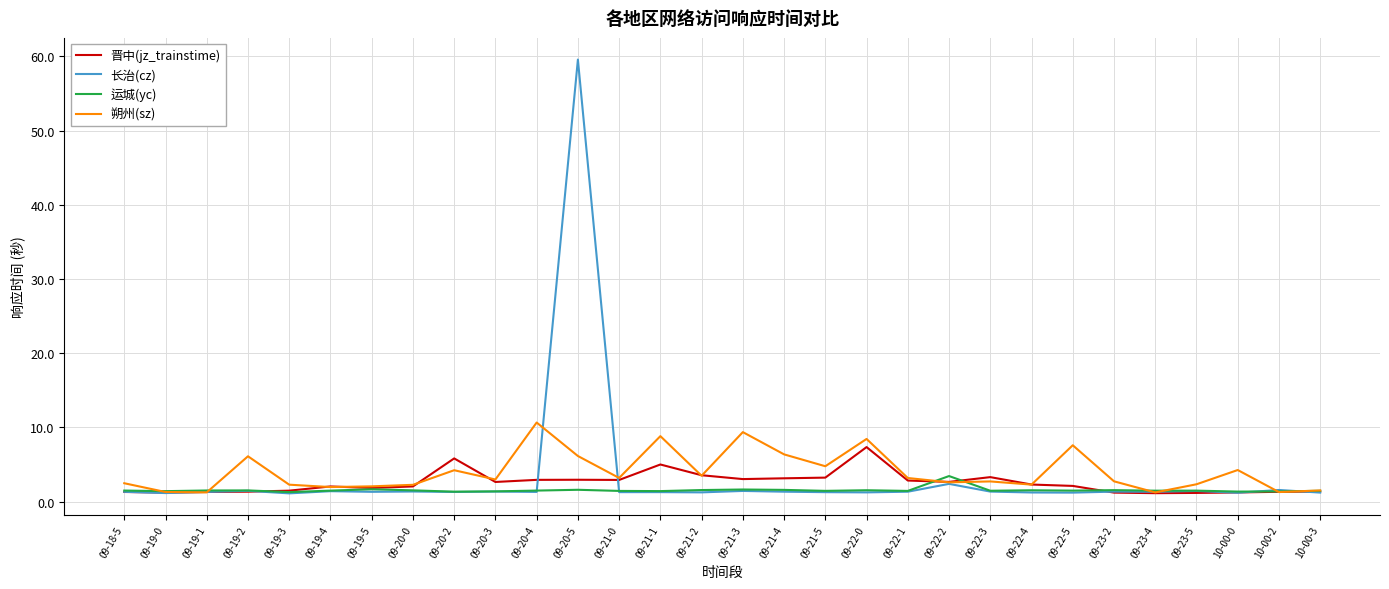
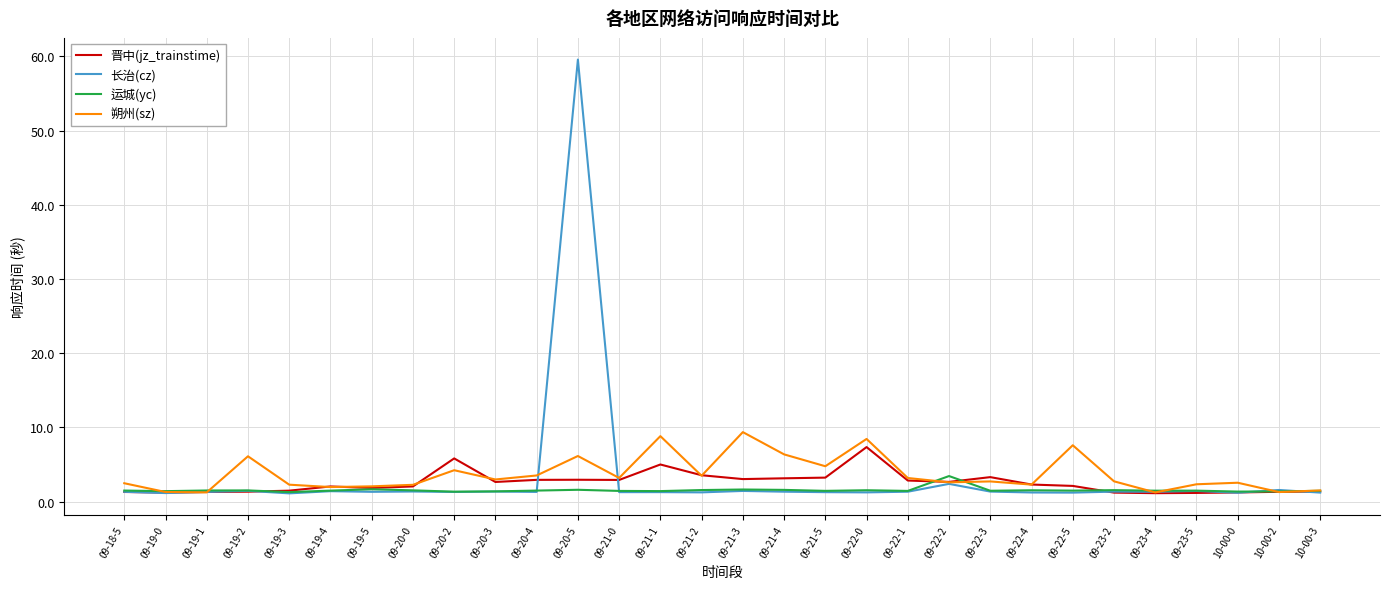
  {
    "晋中(jz_trainstime)": {
      "09-20-2": 6,
      "09-20-4": 3,
      "09-20-5": 3,
      "09-21-1": 5,
      "09-21-3": 3,
      "09-21-4": 3,
      "09-21-5": 3,
      "09-22-0": 7,
      "09-22-3": 3,
      "09-22-5": 2
    },
    "长治(cz)": {
      "09-20-5": 60
    },
    "运城(yc)": {
      "09-20-5": 2,
      "09-22-2": 3
    },
    "朔州(sz)": {
      "09-18-5": 2,
      "09-19-2": 6,
      "09-19-3": 2,
      "09-20-2": 4,
-     "09-20-4": 11,
+     "09-20-4": 4,
      "09-20-5": 6,
      "09-21-1": 9,
      "09-21-3": 9,
      "09-21-4": 6,
      "09-21-5": 5,
      "09-22-0": 8,
      "09-22-3": 3,
      "09-22-5": 8,
      "09-23-2": 3,
      "09-23-5": 2,
-     "10-00-0": 4
+     "10-00-0": 3
    }
  }
